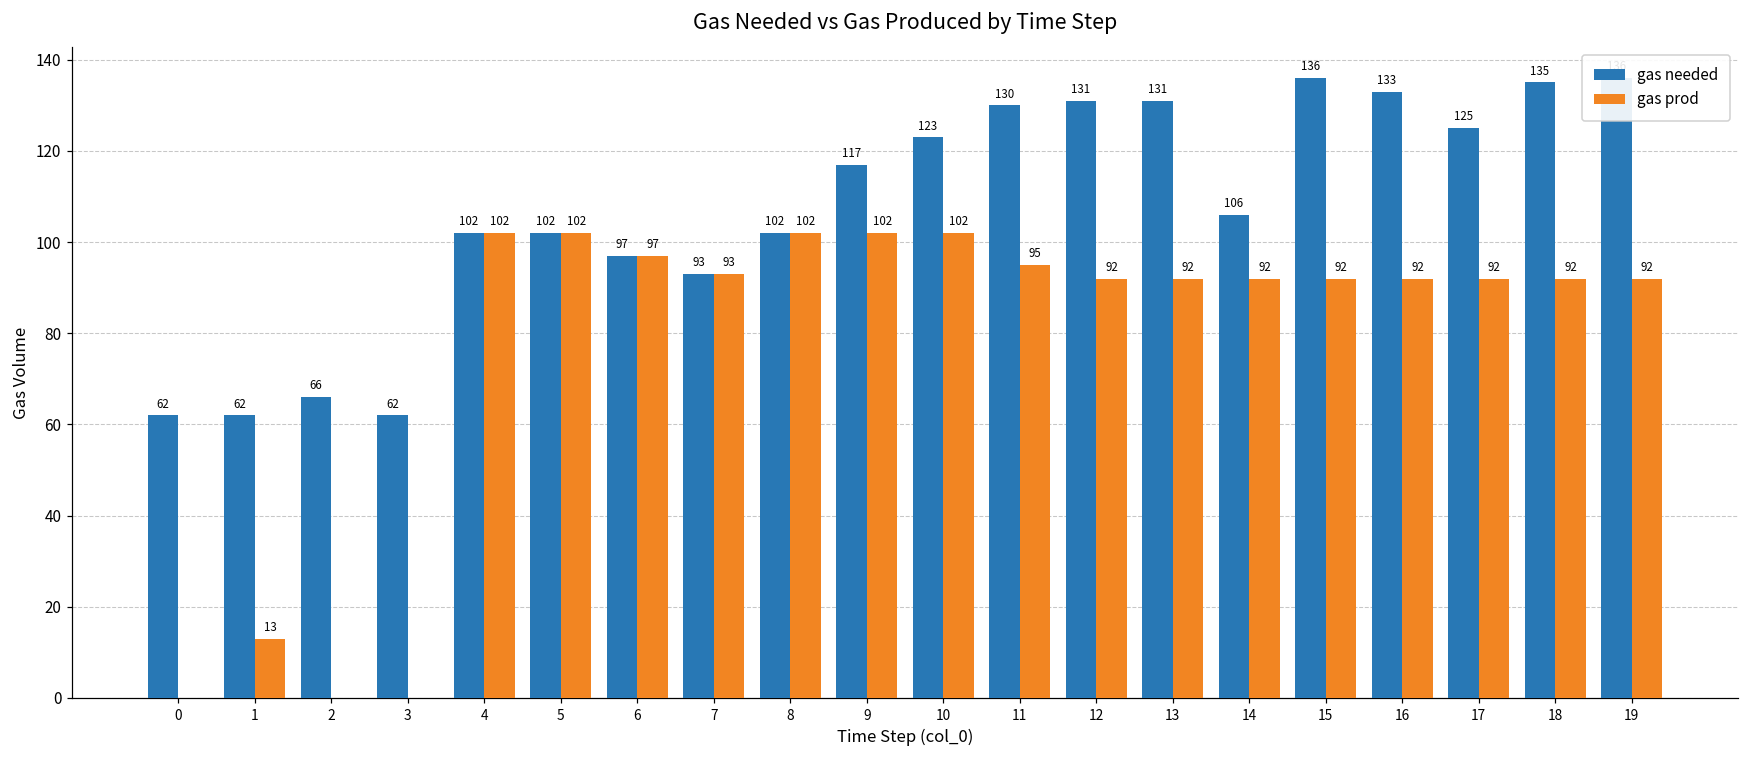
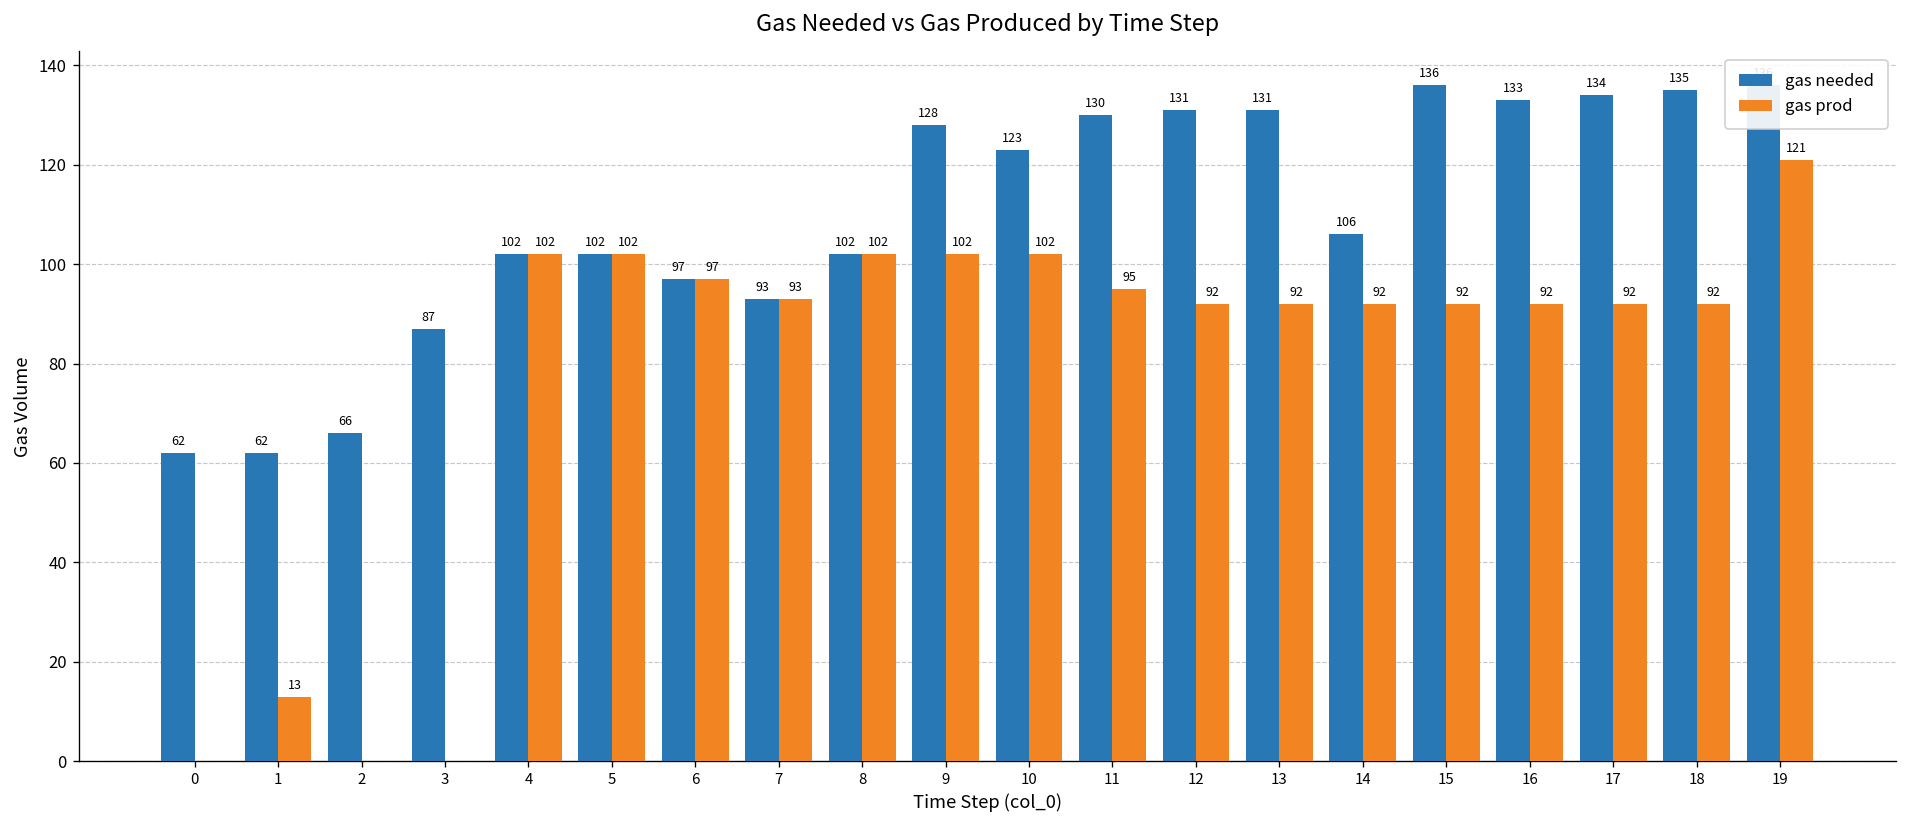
  {
    "gas needed": {
      "0": 62,
      "1": 62,
      "2": 66,
-     "3": 62,
+     "3": 87,
      "4": 102,
      "5": 102,
      "6": 97,
      "7": 93,
      "8": 102,
-     "9": 117,
+     "9": 128,
      "10": 123,
      "11": 130,
      "12": 131,
      "13": 131,
      "14": 106,
      "15": 136,
      "16": 133,
-     "17": 125,
+     "17": 134,
      "18": 135
    },
    "gas prod": {
      "1": 13,
      "4": 102,
      "5": 102,
      "6": 97,
      "7": 93,
      "8": 102,
      "9": 102,
      "10": 102,
      "11": 95,
      "12": 92,
      "13": 92,
      "14": 92,
      "15": 92,
      "16": 92,
      "17": 92,
      "18": 92,
-     "19": 92
+     "19": 121
    }
  }
